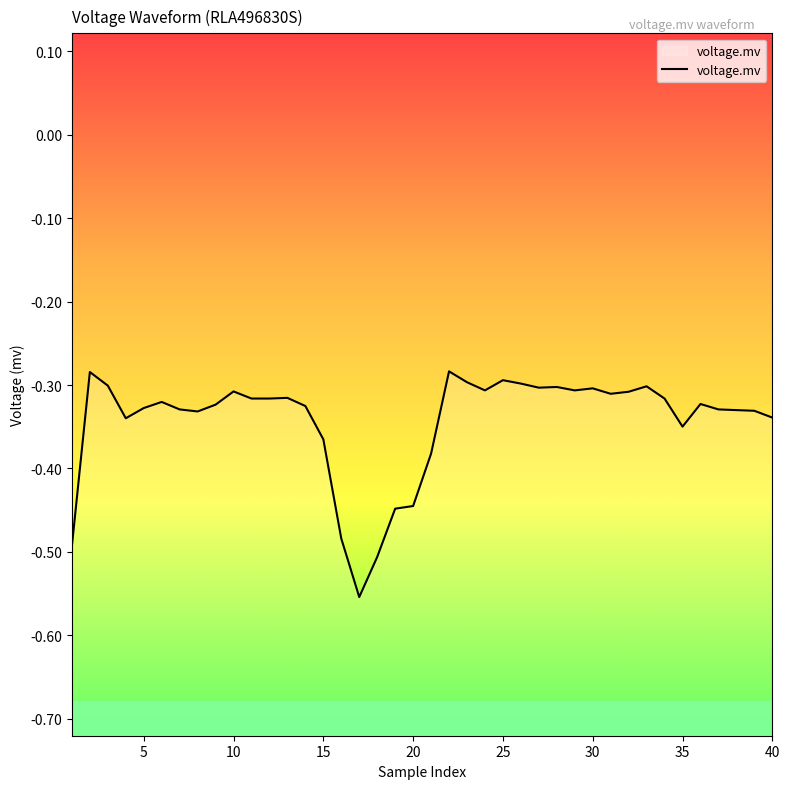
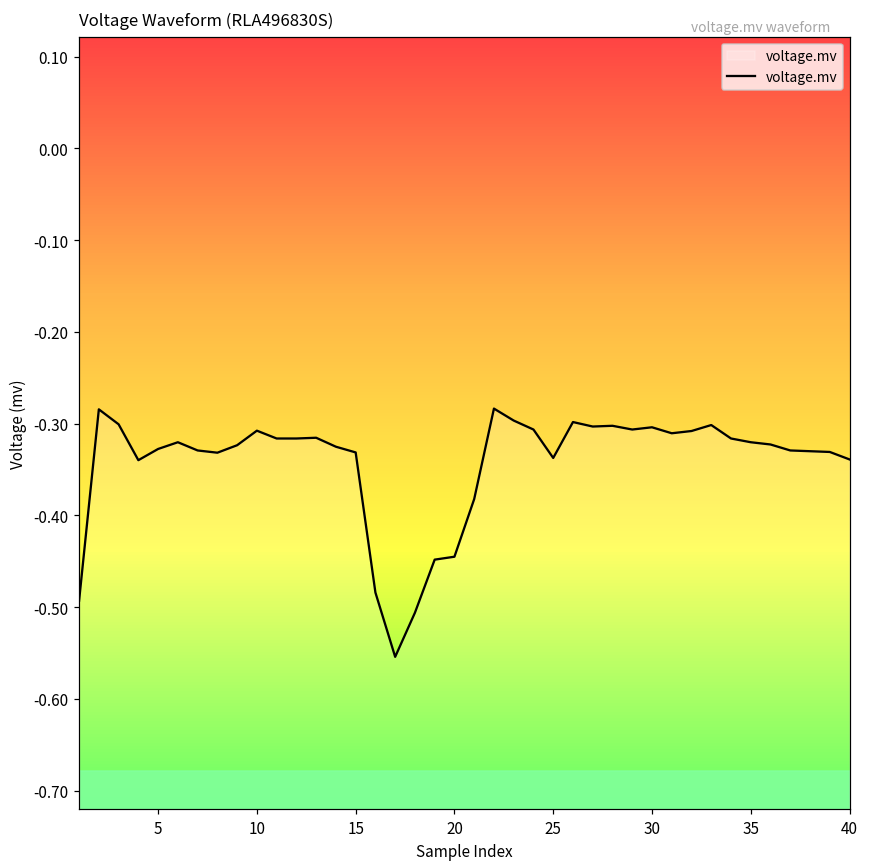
  {
    "5": -0.33,
    "10": -0.31,
-   "15": -0.37,
+   "15": -0.33,
    "20": -0.45,
-   "25": -0.29,
+   "25": -0.34,
    "30": -0.30,
-   "35": -0.35,
+   "35": -0.32,
    "40": -0.34
  }
